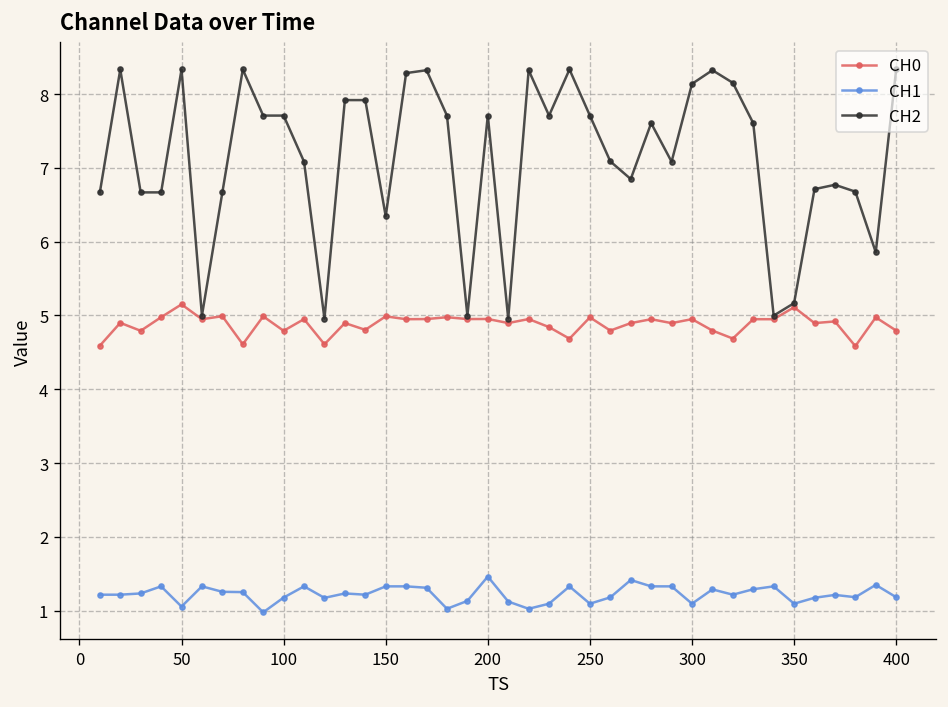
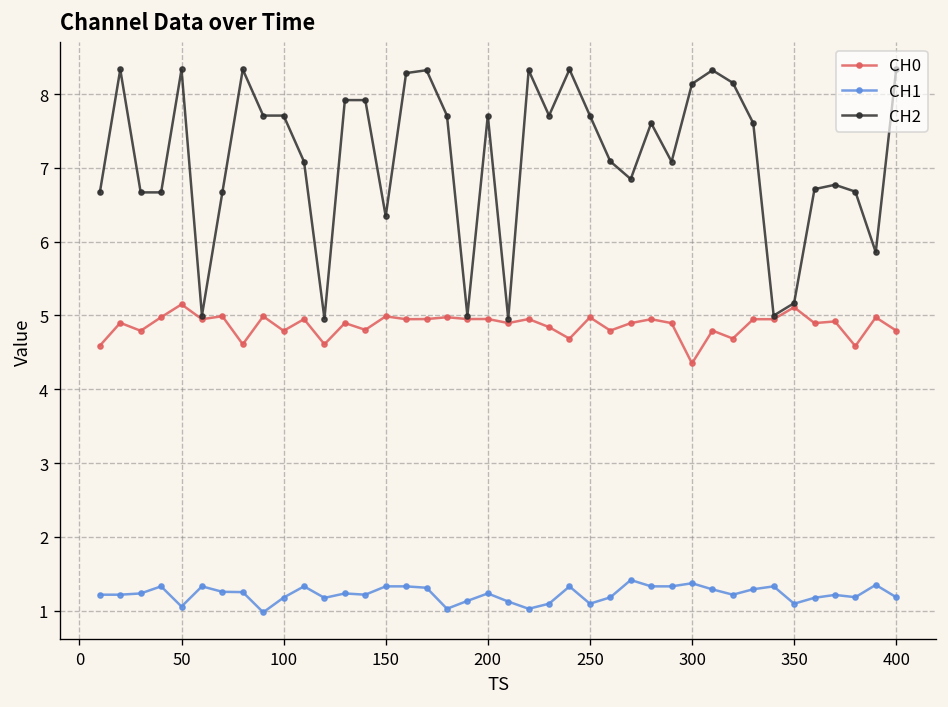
  {
    "CH0": {
      "50": 5.2,
      "100": 4.8,
      "150": 5.0,
      "200": 5.0,
      "250": 5.0,
-     "300": 5.0,
+     "300": 4.4,
      "350": 5.1,
      "400": 4.8
    },
    "CH1": {
      "50": 1.1,
      "100": 1.2,
      "150": 1.3,
-     "200": 1.5,
+     "200": 1.2,
      "250": 1.1,
-     "300": 1.1,
+     "300": 1.4,
      "350": 1.1,
      "400": 1.2
    },
    "CH2": {
      "50": 8.3,
      "100": 7.7,
      "150": 6.3,
      "200": 7.7,
      "250": 7.7,
      "300": 8.1,
      "350": 5.2
    }
  }
